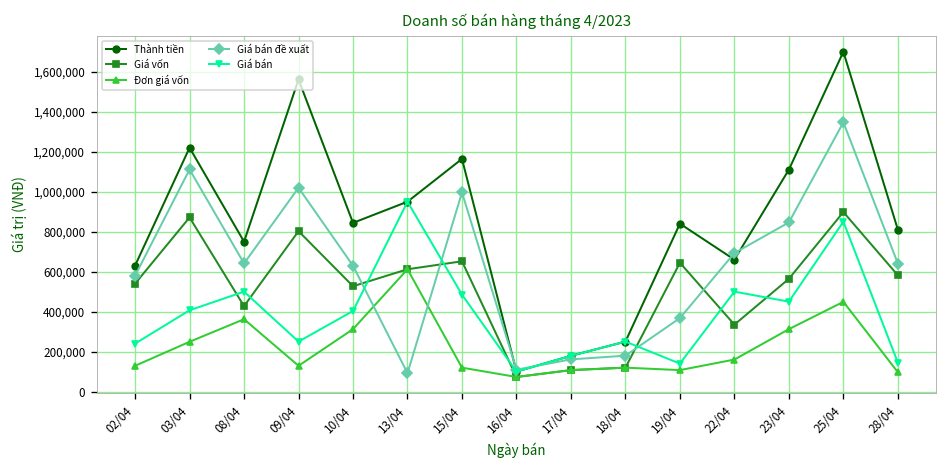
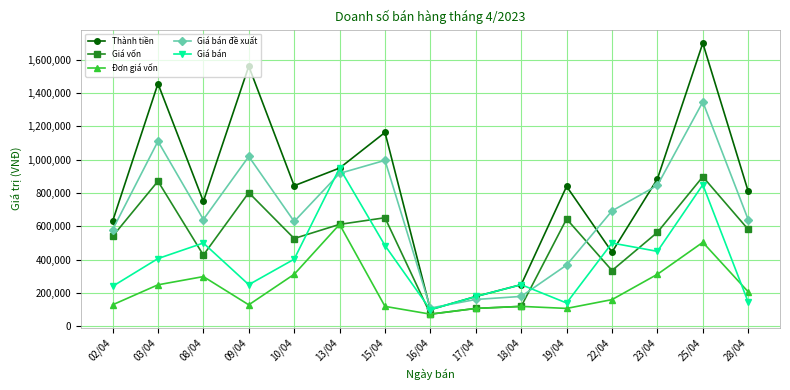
  {
    "Thành tiền": {
      "02/04": "630,000",
-     "03/04": "1,220,000",
+     "03/04": "1,460,000",
      "08/04": "750,000",
      "10/04": "840,000",
      "15/04": "1,160,000",
      "19/04": "840,000",
-     "22/04": "660,000",
-     "23/04": "1,110,000",
+     "22/04": "450,000",
+     "23/04": "890,000",
      "25/04": "1,700,000",
      "28/04": "810,000"
    },
    "Giá vốn": {
      "02/04": "540,000",
      "03/04": "870,000",
      "08/04": "430,000",
      "09/04": "800,000",
      "10/04": "530,000",
      "15/04": "650,000",
      "19/04": "640,000",
      "22/04": "330,000",
      "23/04": "560,000",
      "25/04": "900,000",
      "28/04": "580,000"
    },
    "Đơn giá vốn": {
      "02/04": "130,000",
      "03/04": "250,000",
-     "08/04": "360,000",
+     "08/04": "300,000",
      "09/04": "130,000",
      "10/04": "310,000",
      "15/04": "120,000",
      "19/04": "110,000",
      "22/04": "160,000",
      "23/04": "310,000",
-     "25/04": "450,000",
-     "28/04": "100,000"
+     "25/04": "500,000",
+     "28/04": "210,000"
    },
    "Giá bán đề xuất": {
      "02/04": "580,000",
      "03/04": "1,110,000",
      "08/04": "640,000",
      "09/04": "1,020,000",
      "10/04": "630,000",
-     "13/04": "90,000",
+     "13/04": "920,000",
      "15/04": "1,000,000",
      "17/04": "160,000",
      "18/04": "180,000",
      "19/04": "370,000",
      "22/04": "690,000",
      "23/04": "850,000",
      "25/04": "1,350,000",
      "28/04": "640,000"
    },
    "Giá bán": {
      "02/04": "240,000",
      "03/04": "410,000",
      "08/04": "500,000",
      "09/04": "250,000",
      "10/04": "400,000",
      "15/04": "490,000",
      "19/04": "140,000",
      "22/04": "500,000",
      "23/04": "450,000",
      "25/04": "850,000",
      "28/04": "150,000"
    }
  }
